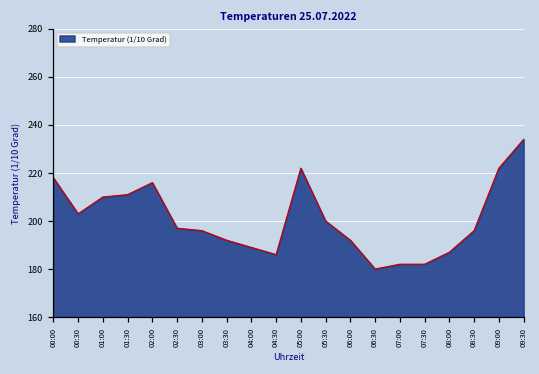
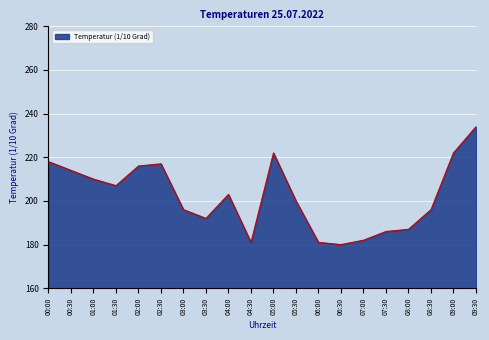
  {
    "00:00": 218,
-   "00:30": 203,
+   "00:30": 214,
    "01:00": 210,
-   "01:30": 211,
+   "01:30": 207,
    "02:00": 216,
-   "02:30": 197,
+   "02:30": 217,
    "03:00": 196,
    "03:30": 192,
-   "04:00": 189,
-   "04:30": 186,
+   "04:00": 203,
+   "04:30": 181,
    "05:00": 222,
    "05:30": 200,
-   "06:00": 192,
+   "06:00": 181,
    "06:30": 180,
    "07:00": 182,
-   "07:30": 182,
+   "07:30": 186,
    "08:00": 187,
    "08:30": 196,
    "09:00": 222,
    "09:30": 234
  }
